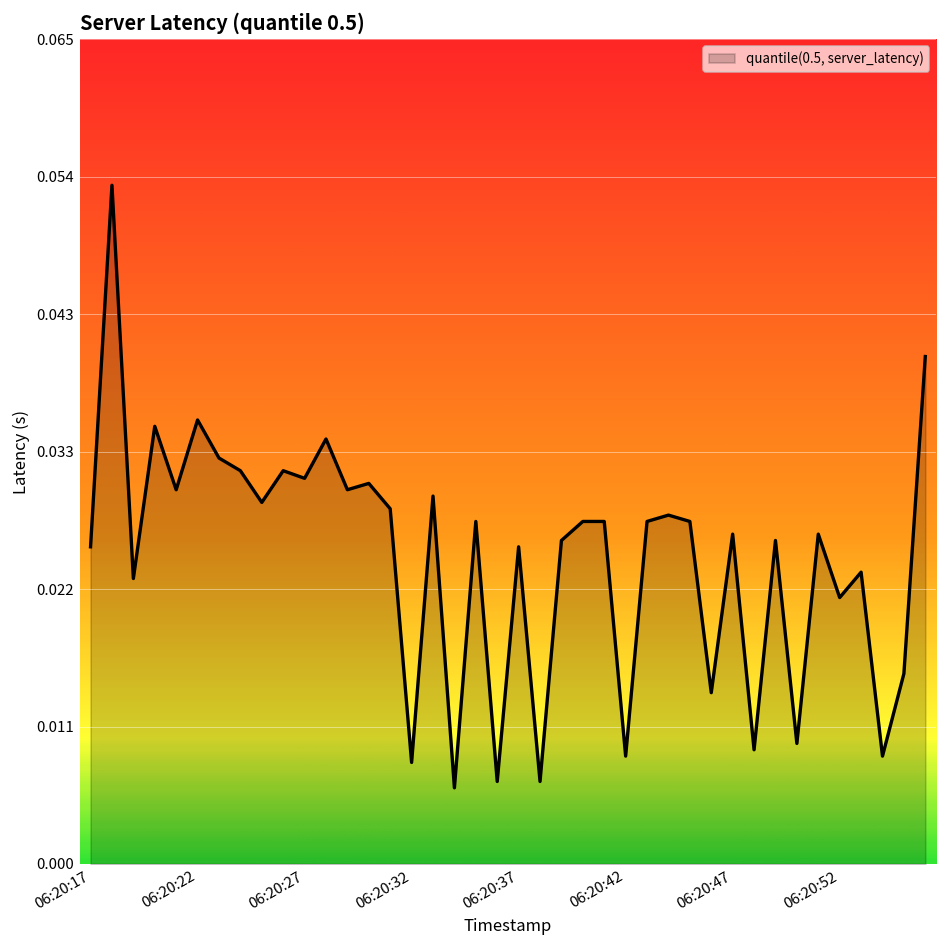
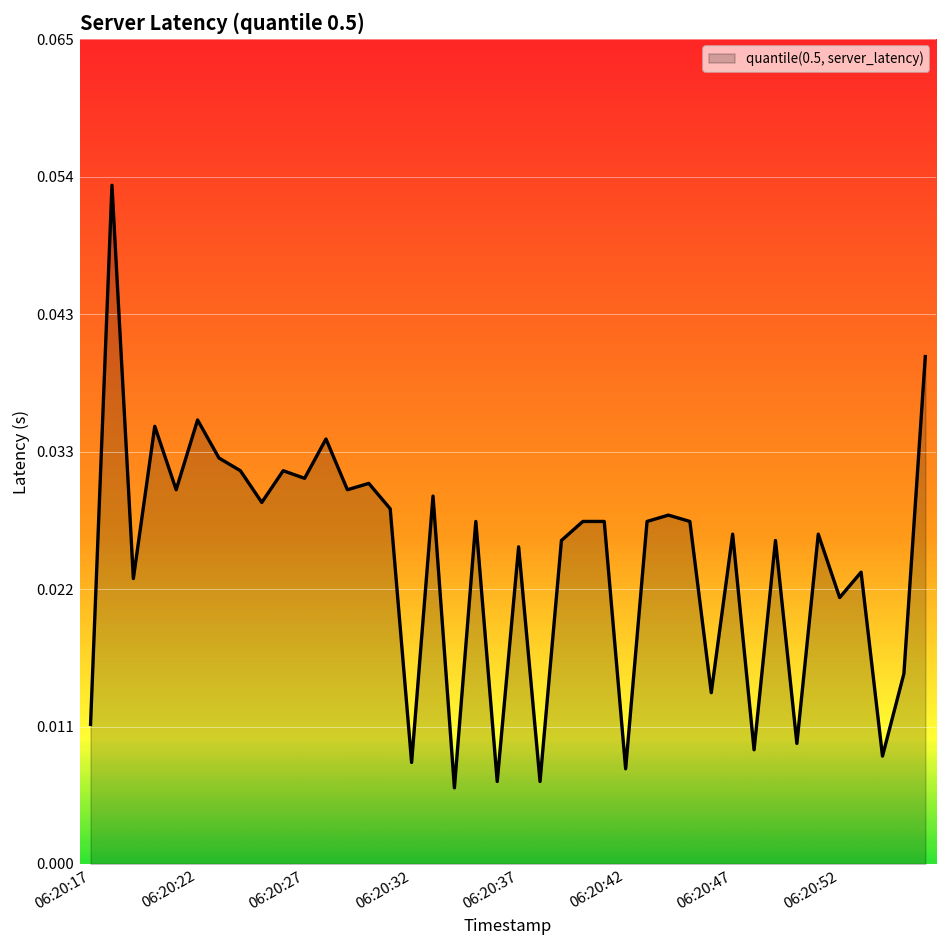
  {
-   "06:20:17": 0.025,
+   "06:20:17": 0.011,
    "06:20:22": 0.0350,
    "06:20:27": 0.0304,
    "06:20:32": 0.0080,
    "06:20:37": 0.0250,
-   "06:20:42": 0.0085,
+   "06:20:42": 0.0075,
    "06:20:47": 0.0260,
    "06:20:52": 0.0210
  }
